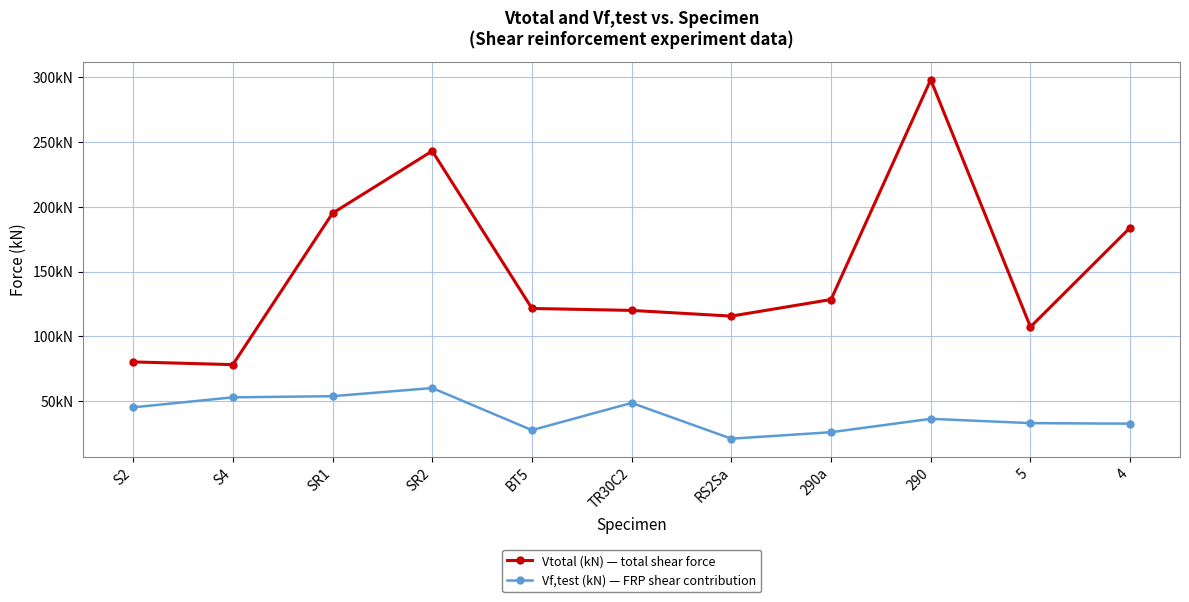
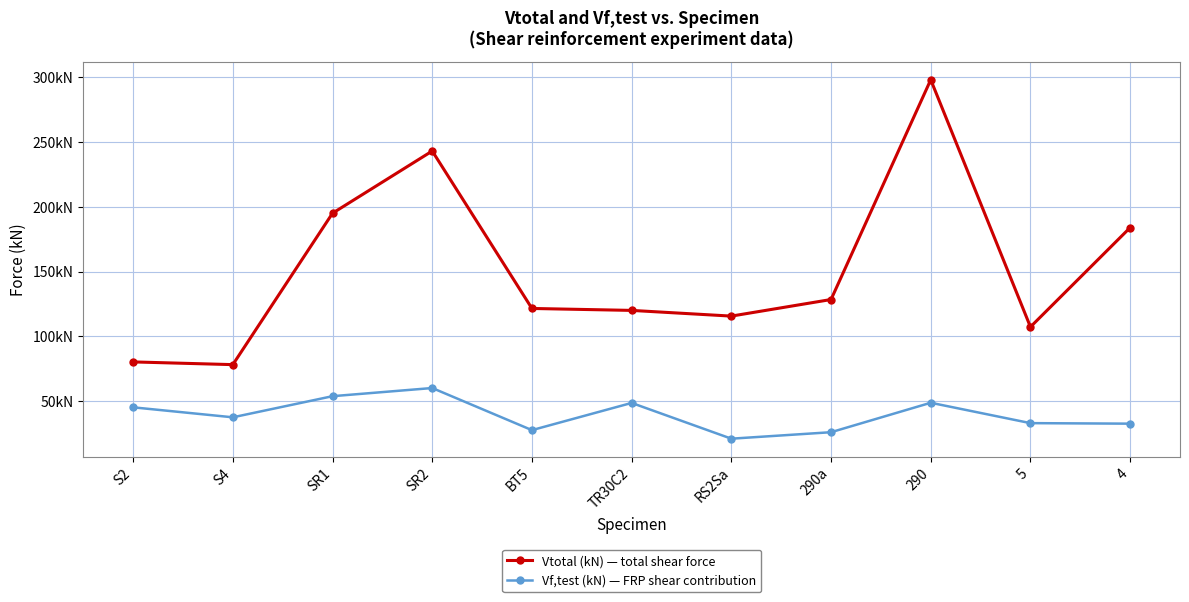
  {
    "Vtotal (kN) — total shear force": {
      "S2": "80kN",
      "S4": "78kN",
      "SR1": "195kN",
      "SR2": "243kN",
      "BT5": "122kN",
      "TR30C2": "120kN",
      "RS2Sa": "116kN",
      "290a": "128kN",
      "290": "298kN",
      "5": "107kN",
      "4": "184kN"
    },
    "Vf,test (kN) — FRP shear contribution": {
      "S2": "45kN",
-     "S4": "53kN",
+     "S4": "38kN",
      "SR1": "54kN",
      "SR2": "60kN",
      "BT5": "28kN",
      "TR30C2": "49kN",
      "RS2Sa": "21kN",
      "290a": "26kN",
-     "290": "36kN",
+     "290": "49kN",
      "5": "33kN",
      "4": "33kN"
    }
  }
